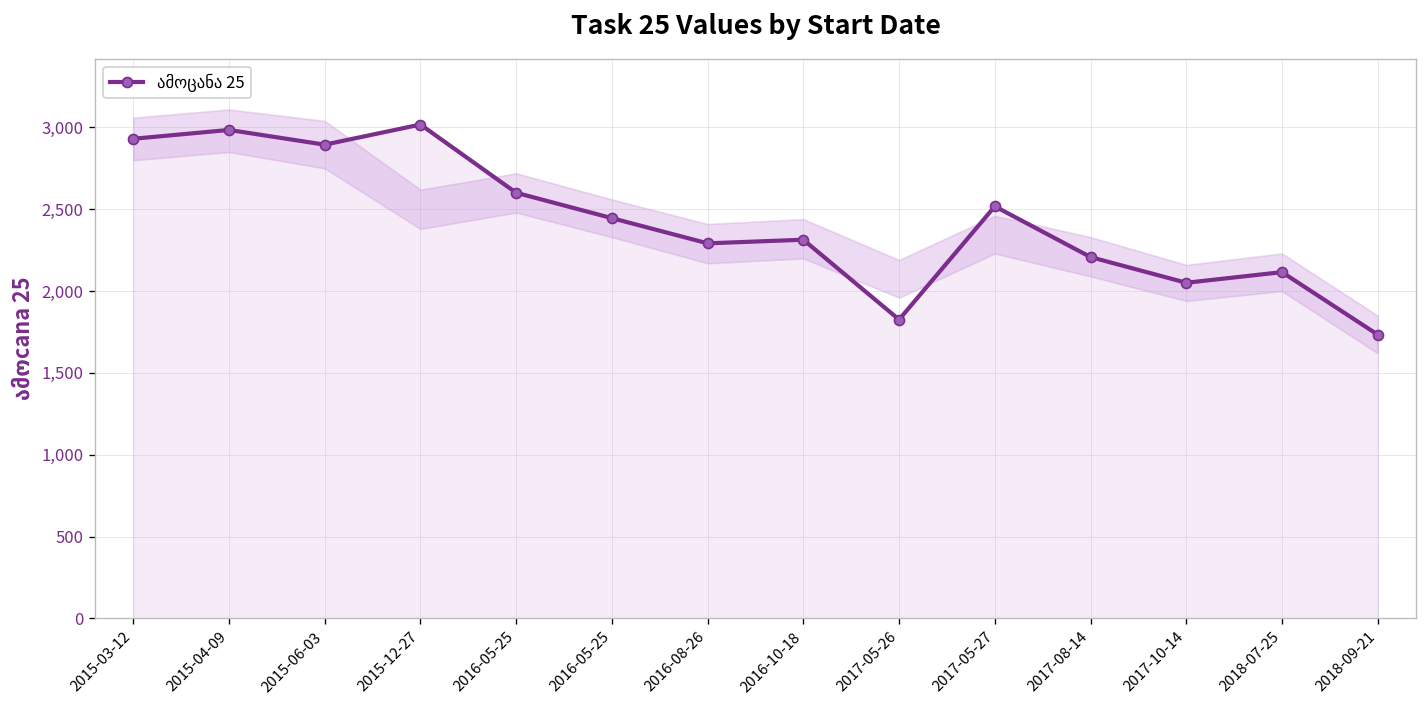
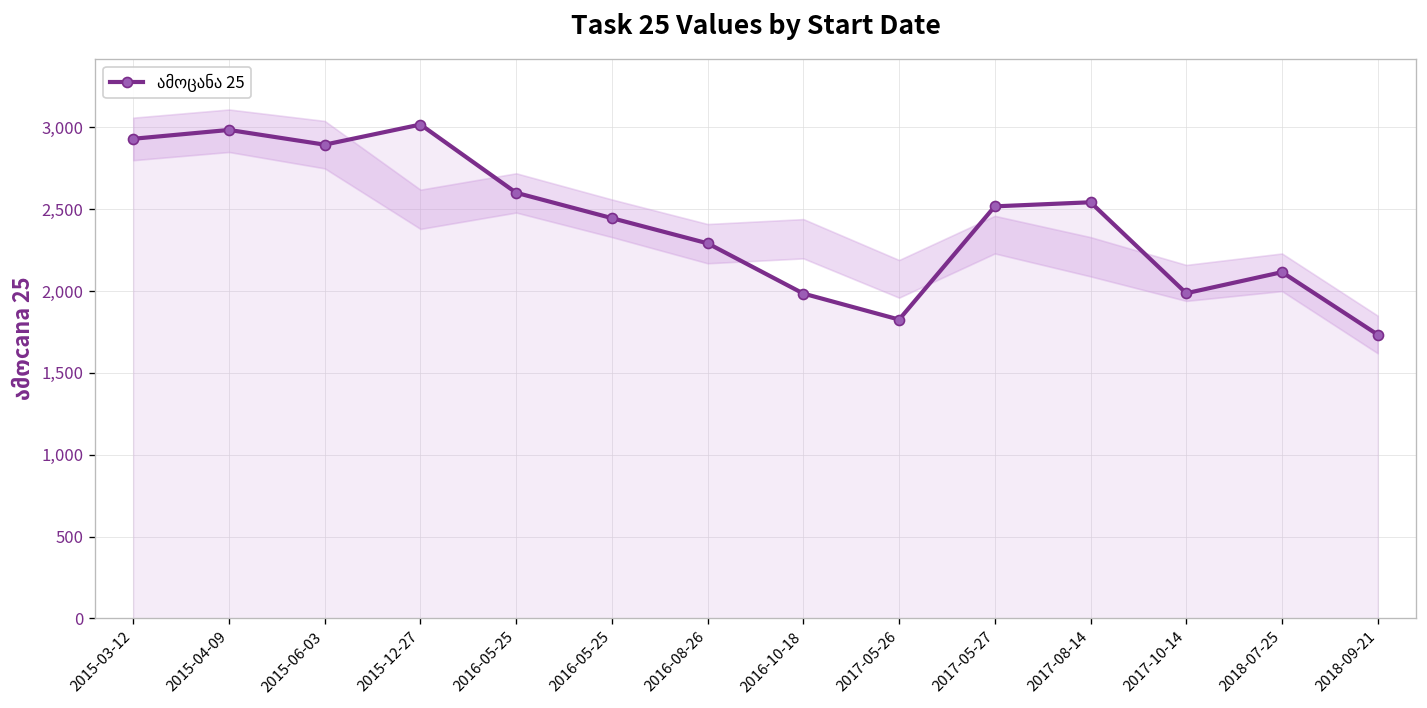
  {
    "ამოცანა 25": {
      "2015-03-12": "2,930",
      "2015-04-09": "2,990",
      "2015-06-03": "2,900",
      "2015-12-27": "3,020",
      "2016-08-26": "2,290",
-     "2016-10-18": "2,310",
+     "2016-10-18": "1,990",
      "2017-05-26": "1,830",
      "2017-05-27": "2,520",
-     "2017-08-14": "2,210",
-     "2017-10-14": "2,050",
+     "2017-08-14": "2,540",
+     "2017-10-14": "1,990",
      "2018-07-25": "2,120",
      "2018-09-21": "1,730"
    }
  }
